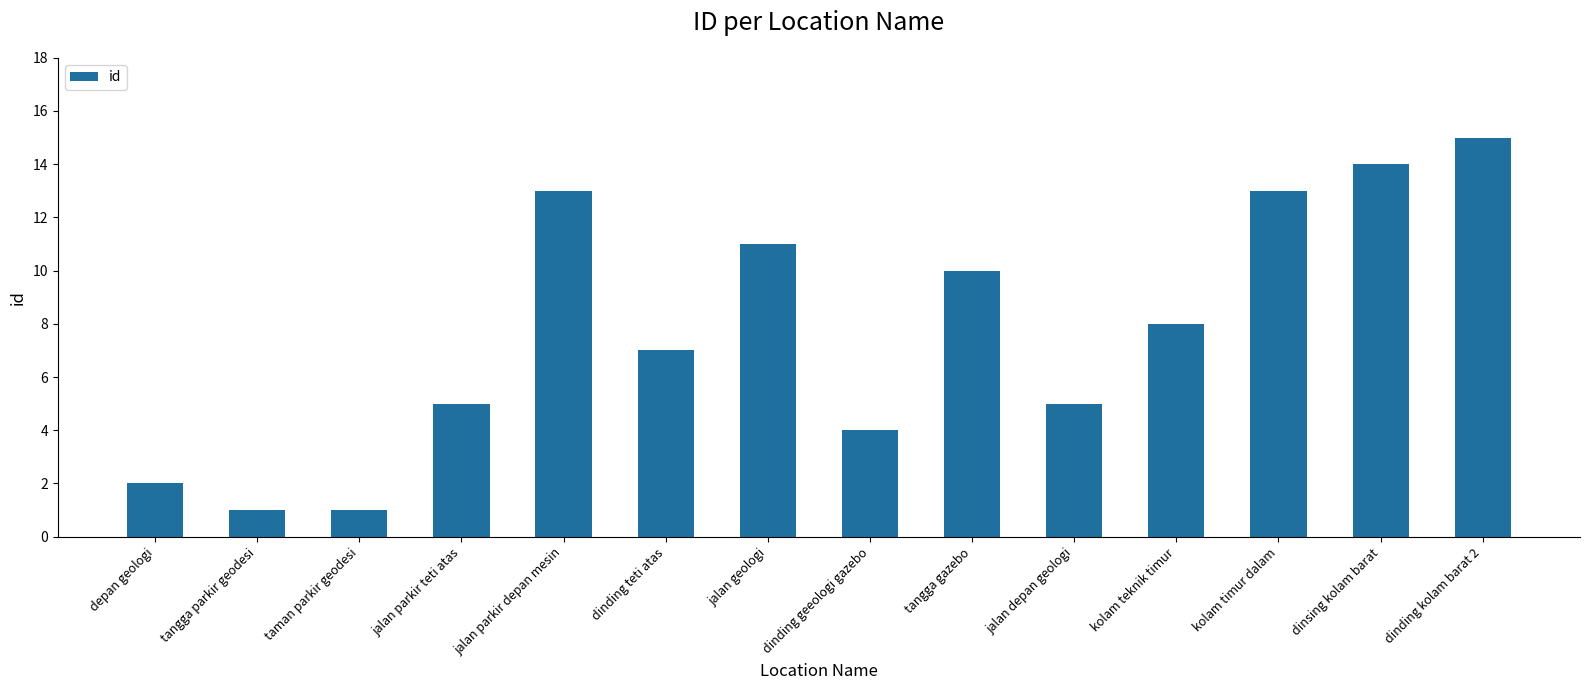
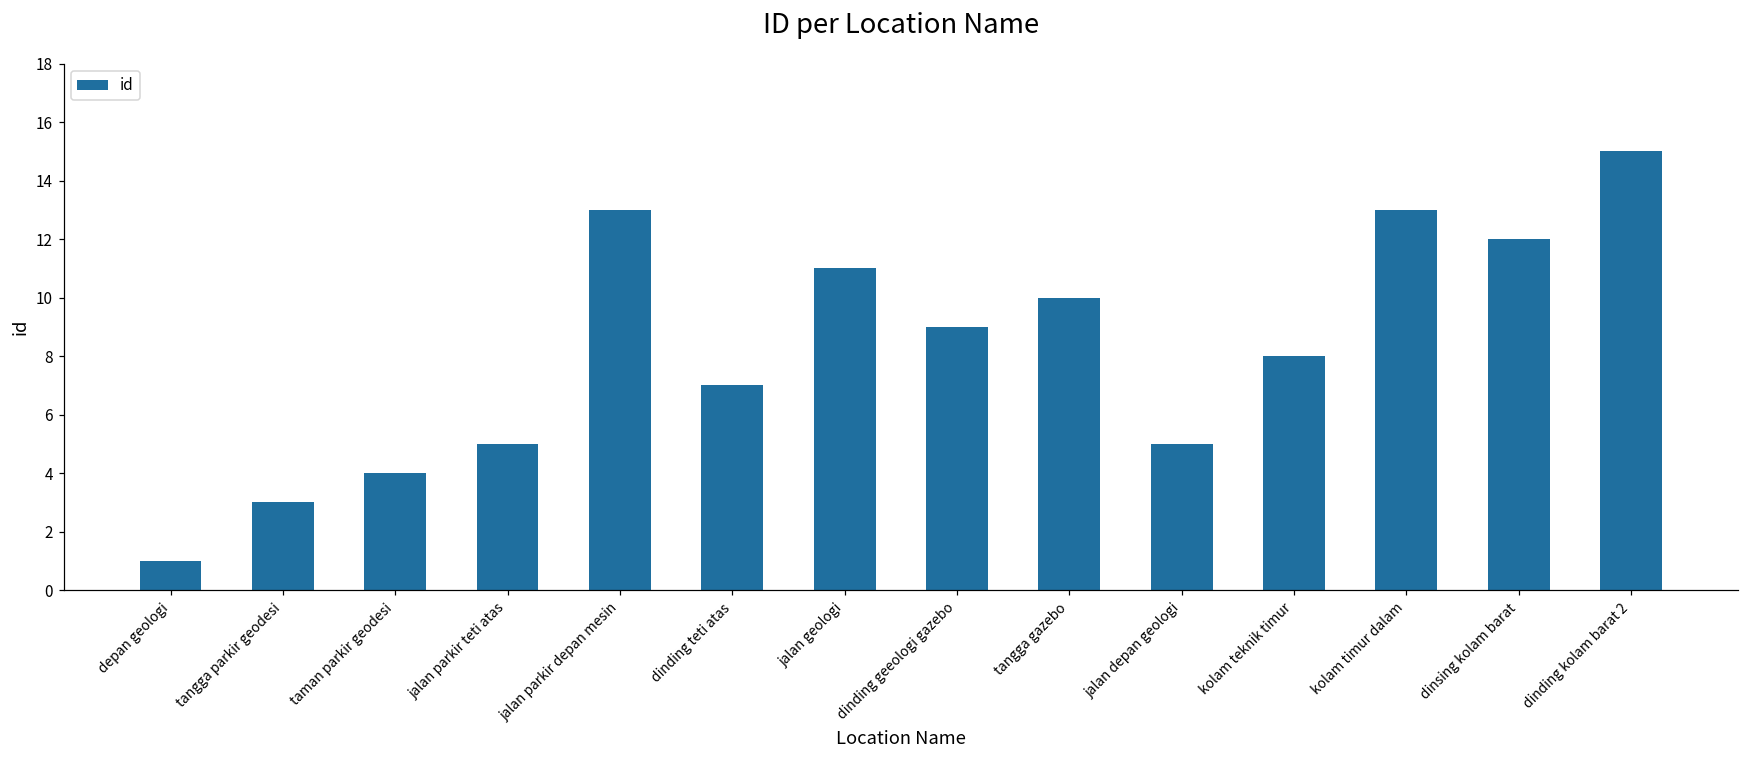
  {
-   "depan geologi": 2,
-   "tangga parkir geodesi": 1,
-   "taman parkir geodesi": 1,
+   "depan geologi": 1,
+   "tangga parkir geodesi": 3,
+   "taman parkir geodesi": 4,
    "jalan parkir teti atas": 5,
    "jalan parkir depan mesin": 13,
    "dinding teti atas": 7,
    "jalan geologi": 11,
-   "dinding geeologi gazebo": 4,
+   "dinding geeologi gazebo": 9,
    "tangga gazebo": 10,
    "jalan depan geologi": 5,
    "kolam teknik timur": 8,
    "kolam timur dalam": 13,
-   "dinsing kolam barat": 14,
+   "dinsing kolam barat": 12,
    "dinding kolam barat 2": 15
  }
